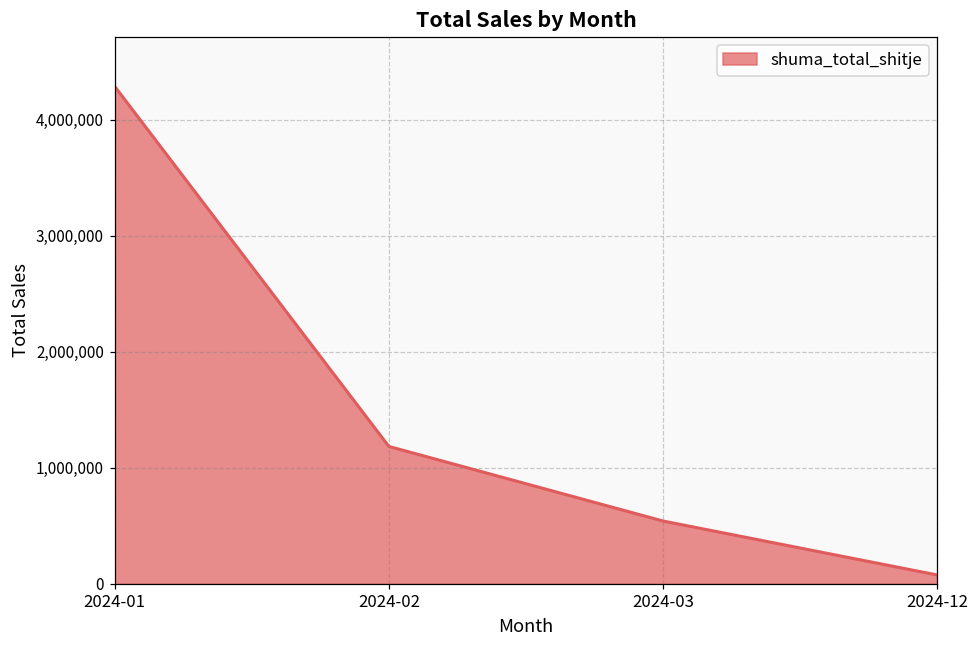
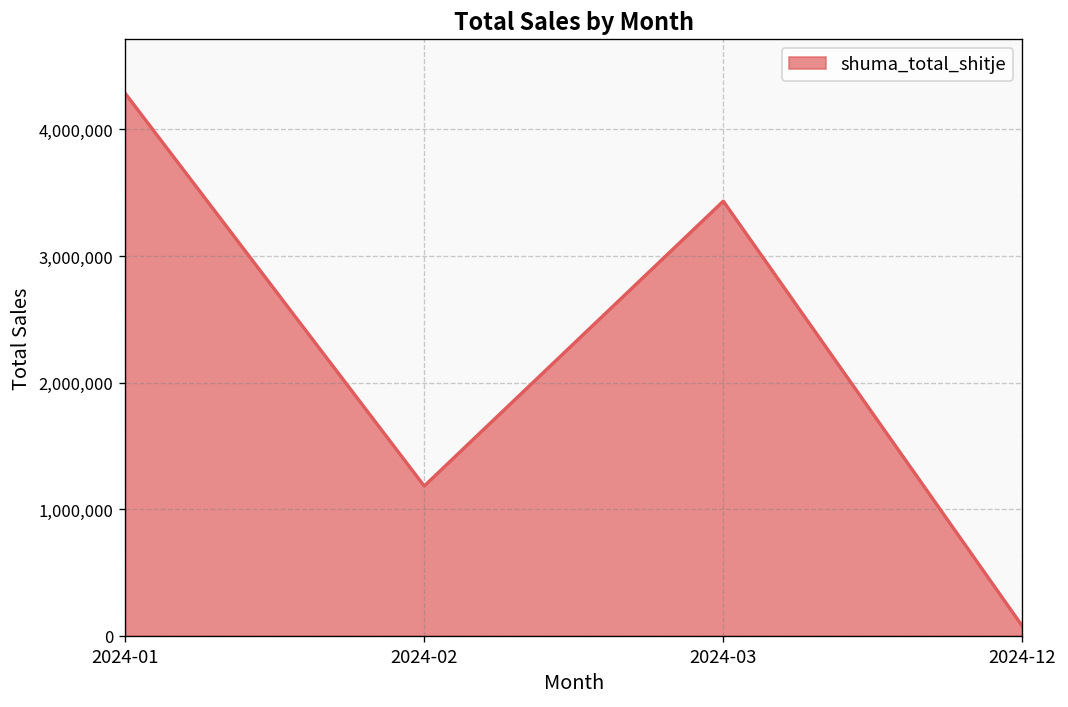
  {
    "2024-01": "4,290,000",
    "2024-02": "1,180,000",
-   "2024-03": "540,000",
+   "2024-03": "3,430,000",
    "2024-12": "80,000"
  }
